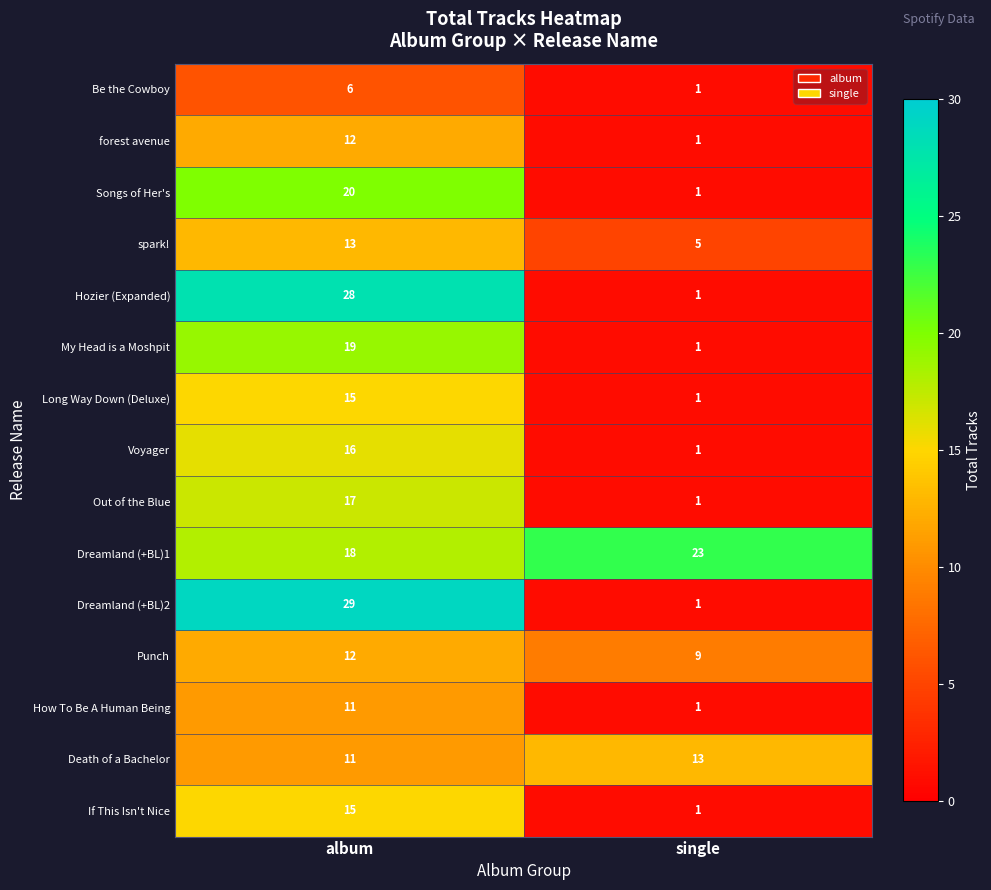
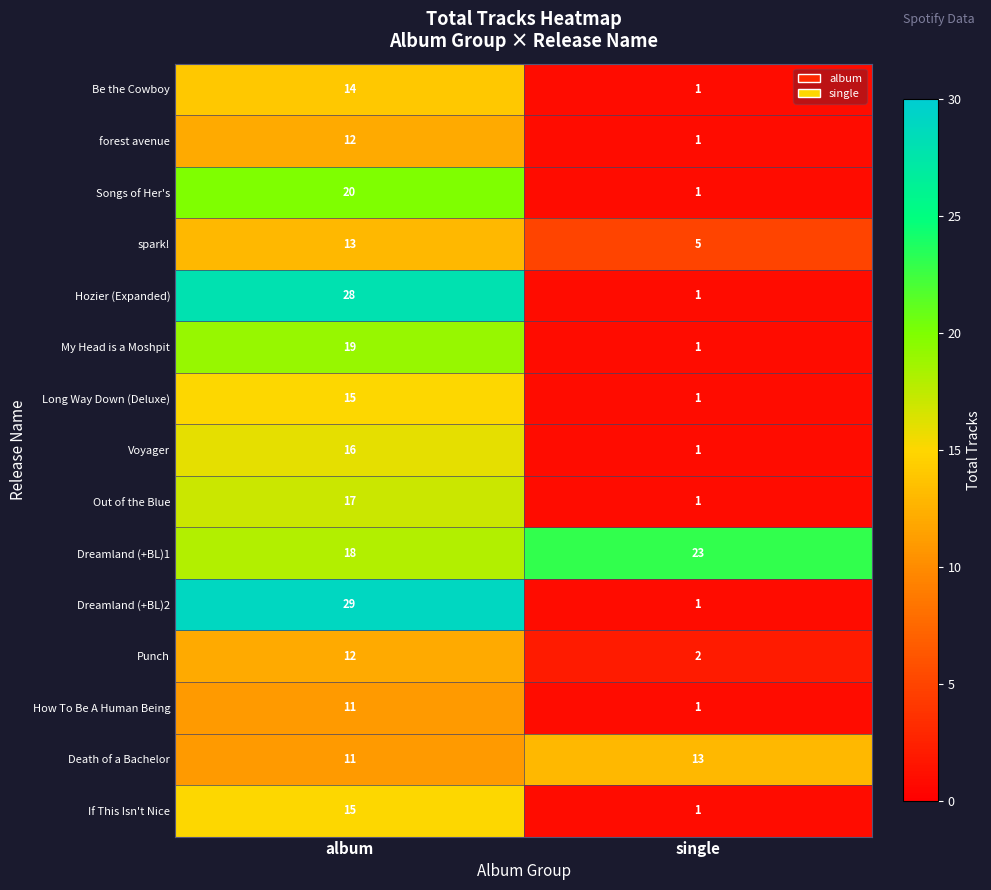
  {
    "Be the Cowboy": {
-     "album": 6,
+     "album": 14,
      "single": 1
    },
    "forest avenue": {
      "album": 12,
      "single": 1
    },
    "Songs of Her's": {
      "album": 20,
      "single": 1
    },
    "spark!": {
      "album": 13,
      "single": 5
    },
    "Hozier (Expanded)": {
      "album": 28,
      "single": 1
    },
    "My Head is a Moshpit": {
      "album": 19,
      "single": 1
    },
    "Long Way Down (Deluxe)": {
      "album": 15,
      "single": 1
    },
    "Voyager": {
      "album": 16,
      "single": 1
    },
    "Out of the Blue": {
      "album": 17,
      "single": 1
    },
    "Dreamland (+BL)1": {
      "album": 18,
      "single": 23
    },
    "Dreamland (+BL)2": {
      "album": 29,
      "single": 1
    },
    "Punch": {
      "album": 12,
-     "single": 9
+     "single": 2
    },
    "How To Be A Human Being": {
      "album": 11,
      "single": 1
    },
    "Death of a Bachelor": {
      "album": 11,
      "single": 13
    },
    "If This Isn't Nice": {
      "album": 15,
      "single": 1
    }
  }
